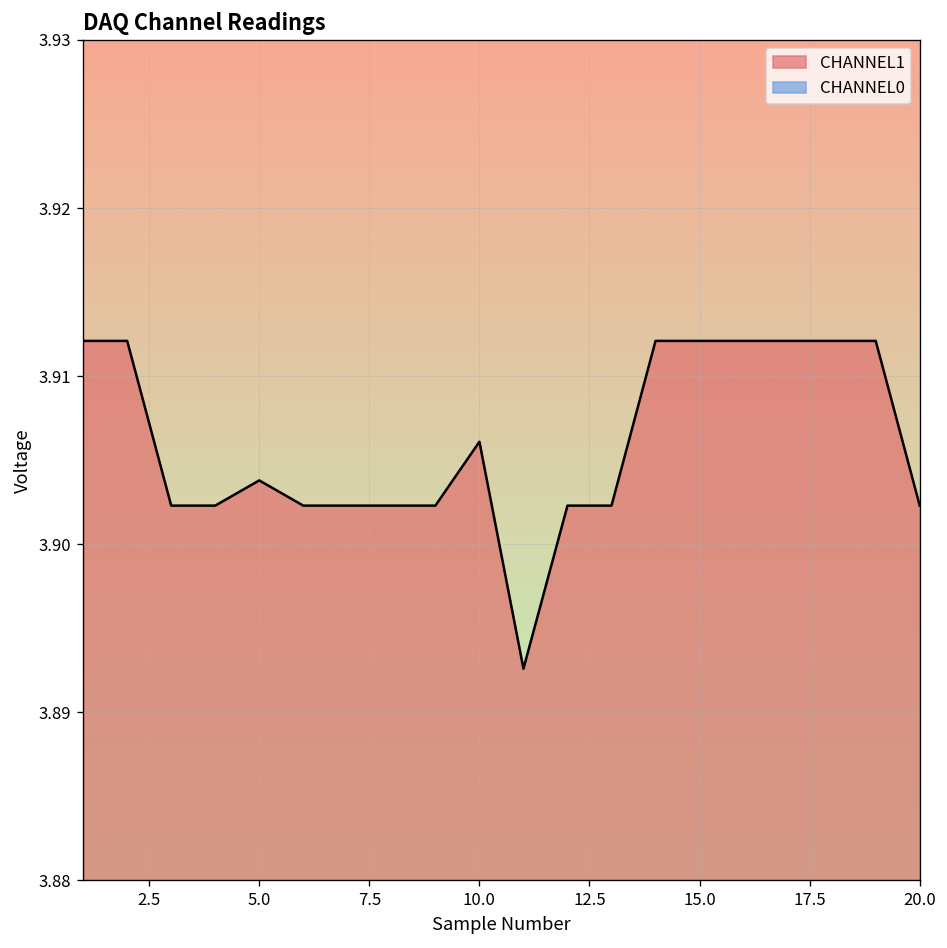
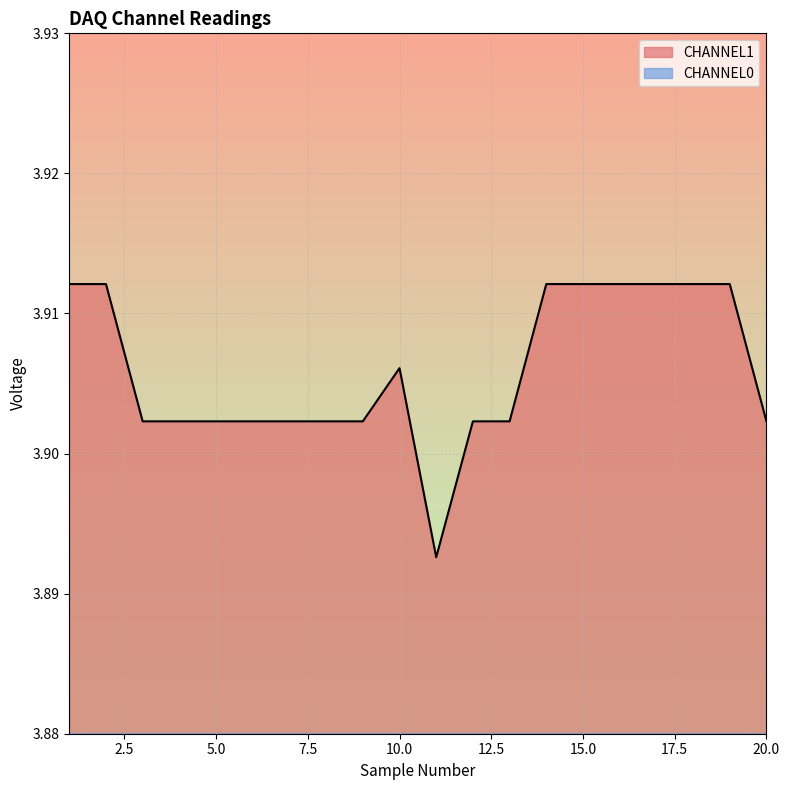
  {
    "CHANNEL1": {
-     "5.0": 3.9038,
+     "5.0": 3.9023,
      "10.0": 3.9061,
      "15.0": 3.9121,
      "20.0": 3.9023
    }
  }
